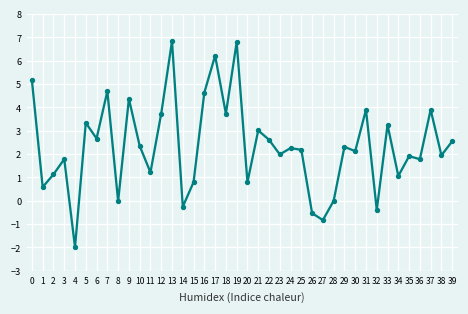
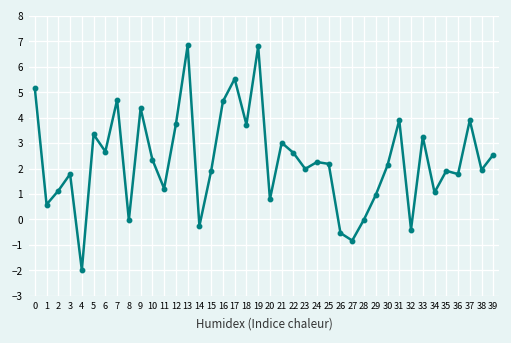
  {
    "0": 5.2,
    "1": 0.6,
    "2": 1.1,
    "3": 1.8,
    "4": -2.0,
    "5": 3.3,
    "6": 2.7,
    "7": 4.7,
    "8": 0.0,
    "9": 4.4,
    "10": 2.4,
    "11": 1.2,
    "12": 3.7,
    "13": 6.8,
    "14": -0.3,
-   "15": 0.8,
+   "15": 1.9,
    "16": 4.6,
-   "17": 6.2,
+   "17": 5.5,
    "18": 3.7,
    "19": 6.8,
    "20": 0.8,
    "21": 3.0,
    "22": 2.6,
    "23": 2.0,
    "24": 2.3,
    "25": 2.2,
    "26": -0.5,
    "27": -0.8,
    "28": 0.0,
-   "29": 2.3,
+   "29": 1.0,
    "30": 2.1,
    "31": 3.9,
    "32": -0.4,
    "33": 3.3,
    "34": 1.1,
    "35": 1.9,
    "36": 1.8,
    "37": 3.9,
    "38": 1.9,
    "39": 2.5
  }
